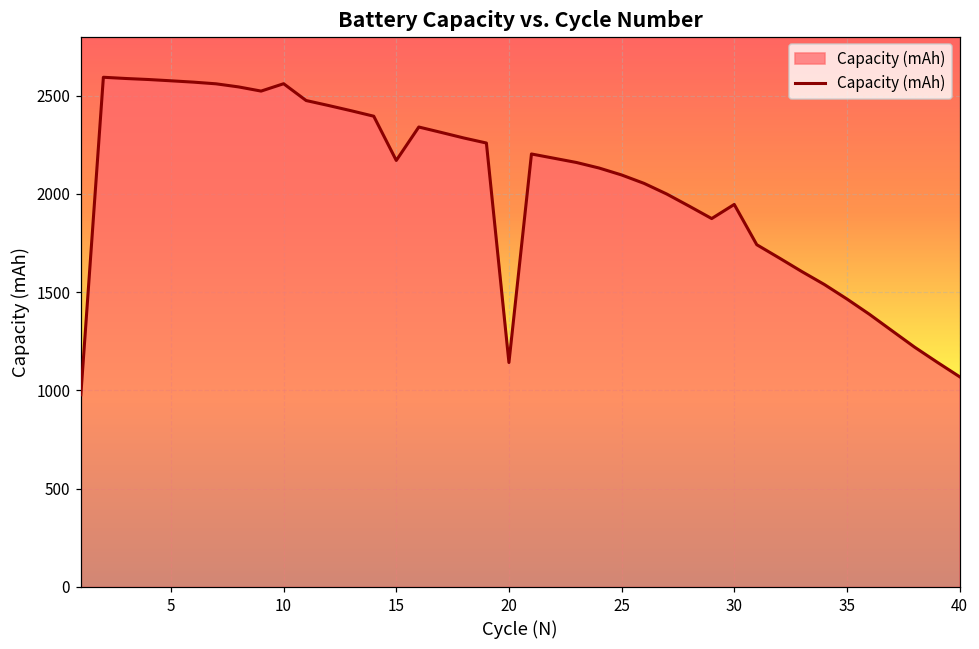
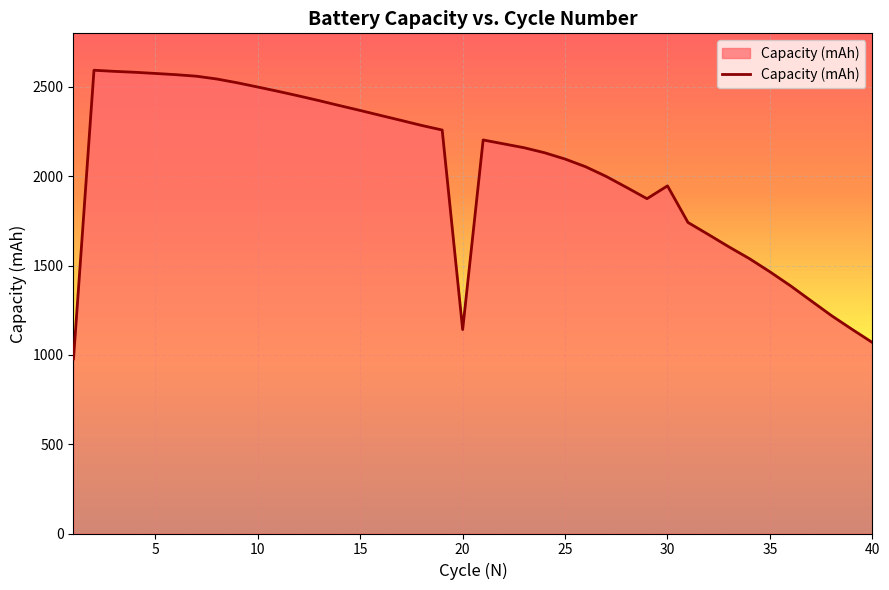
  {
    "5": 2580,
-   "10": 2560,
-   "15": 2170,
+   "10": 2500,
+   "15": 2370,
    "20": 1140,
    "25": 2100,
    "30": 1950,
    "35": 1470,
    "40": 1070
  }
